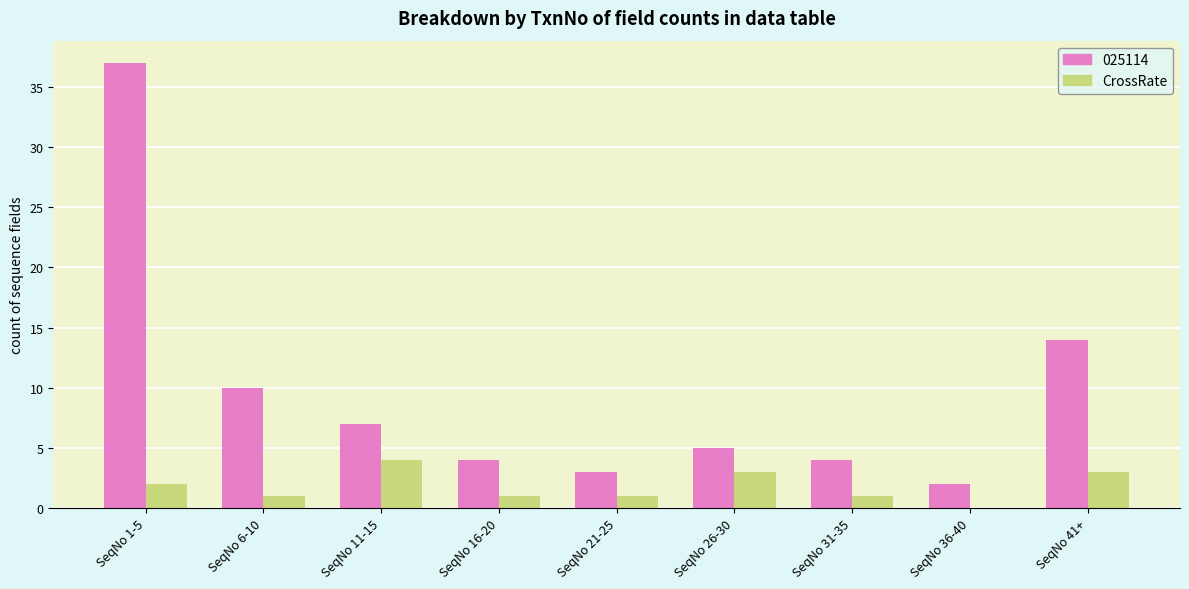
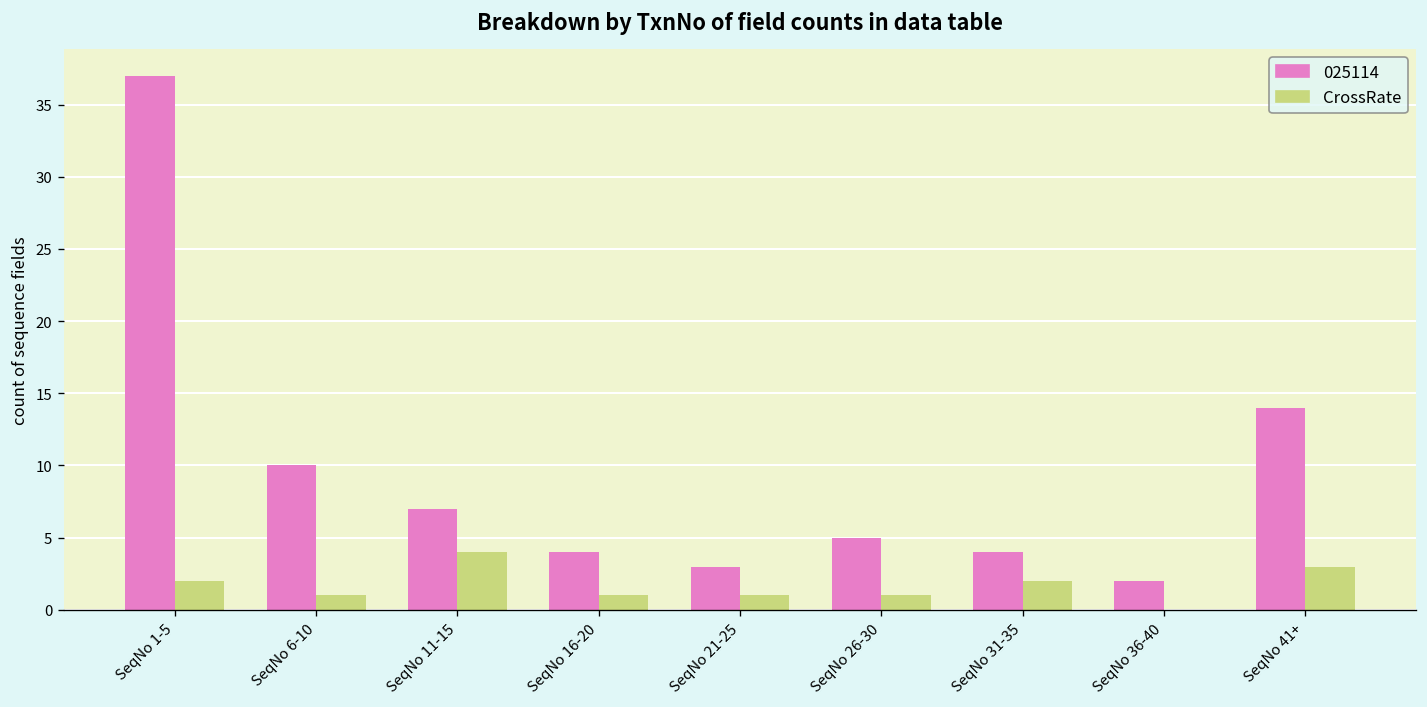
  {
    "025114": {
      "SeqNo 1-5": 37,
      "SeqNo 6-10": 10,
      "SeqNo 11-15": 7,
      "SeqNo 16-20": 4,
      "SeqNo 21-25": 3,
      "SeqNo 26-30": 5,
      "SeqNo 31-35": 4,
      "SeqNo 36-40": 2,
      "SeqNo 41+": 14
    },
    "CrossRate": {
      "SeqNo 1-5": 2,
      "SeqNo 6-10": 1,
      "SeqNo 11-15": 4,
      "SeqNo 16-20": 1,
      "SeqNo 21-25": 1,
-     "SeqNo 26-30": 3,
-     "SeqNo 31-35": 1,
+     "SeqNo 26-30": 1,
+     "SeqNo 31-35": 2,
      "SeqNo 36-40": 0,
      "SeqNo 41+": 3
    }
  }
